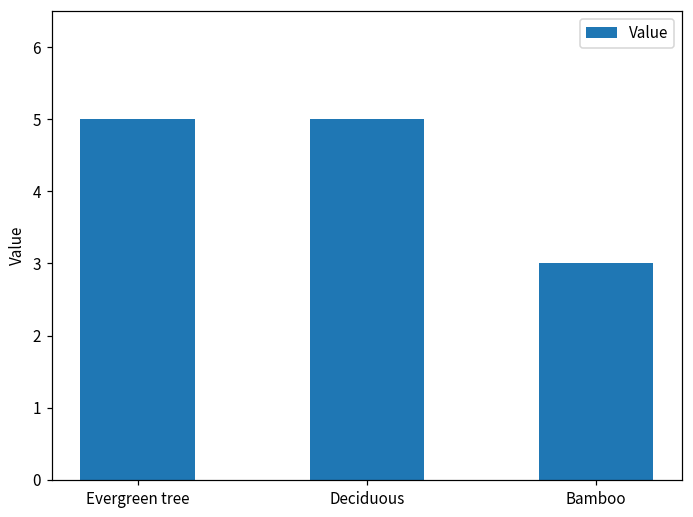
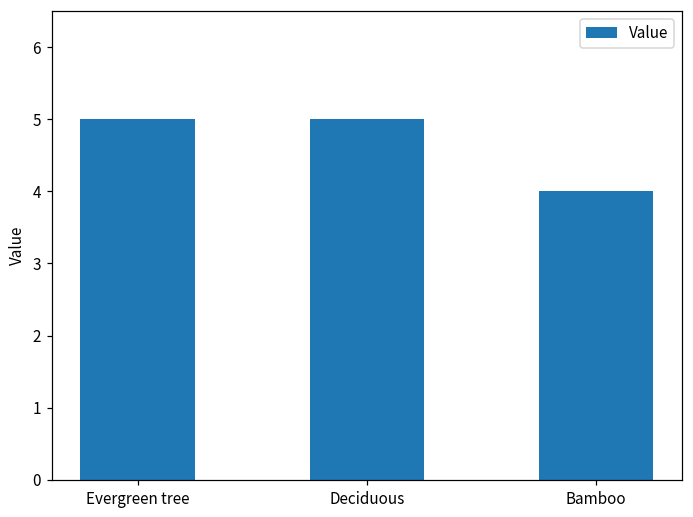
  {
    "Evergreen tree": 5,
    "Deciduous": 5,
-   "Bamboo": 3
+   "Bamboo": 4
  }
